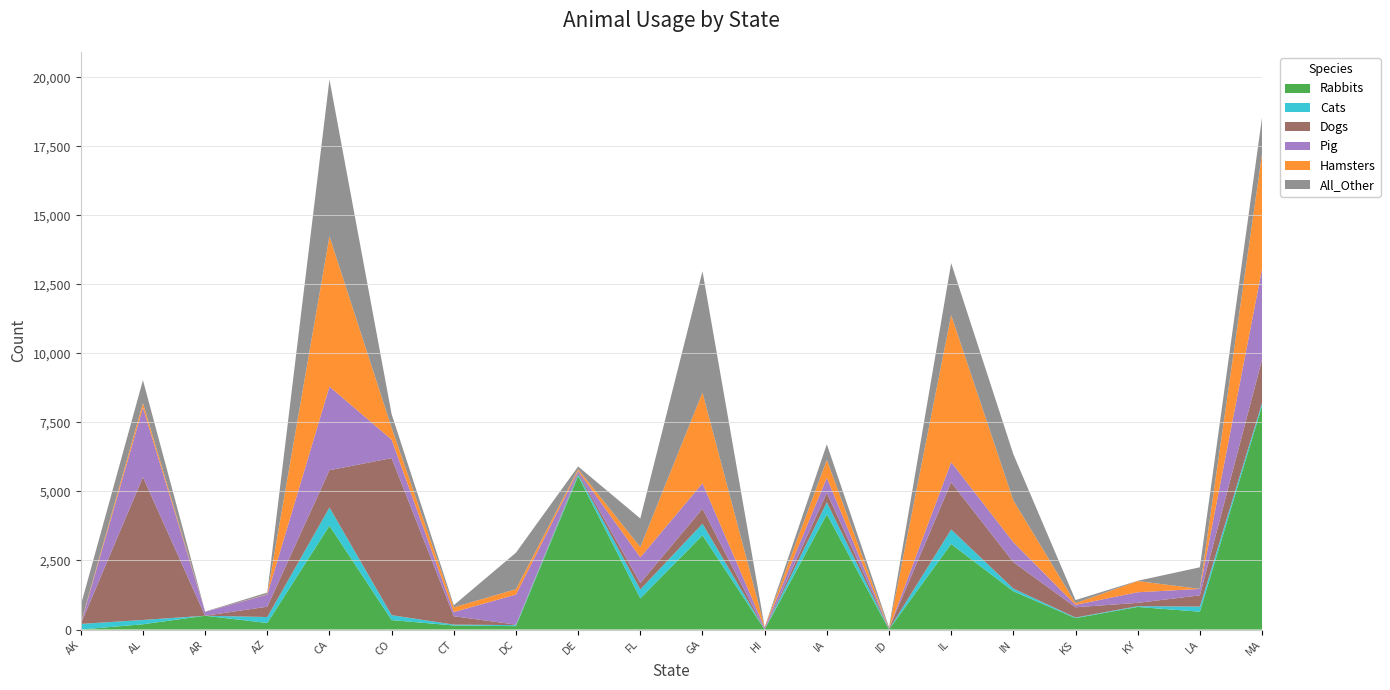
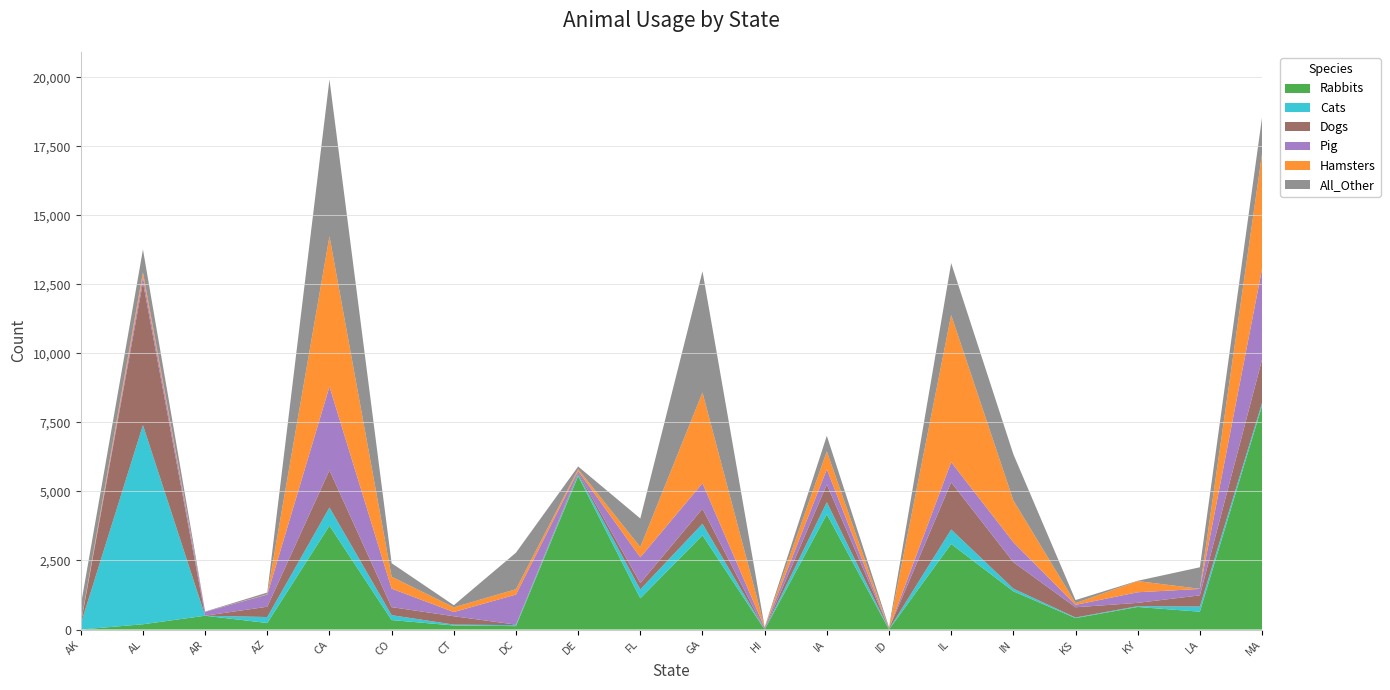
  {
    "Rabbits": {
      "AK": "0",
      "AL": "200",
      "AZ": "200",
      "CA": "3,800",
      "CO": "300",
      "FL": "1,100",
      "GA": "3,400",
      "IA": "4,200",
      "IL": "3,100",
      "IN": "1,400",
      "LA": "600",
      "MA": "8,100"
    },
    "Cats": {
-     "AL": "200",
+     "AL": "7,200",
      "AZ": "200",
      "CA": "700",
      "CO": "200",
      "FL": "300",
      "GA": "400",
      "IA": "400",
      "IL": "500",
      "IN": "100",
      "LA": "200",
      "MA": "100"
    },
    "Dogs": {
      "AL": "5,200",
      "AZ": "400",
      "CA": "1,400",
-     "CO": "5,700",
+     "CO": "300",
      "CT": "300",
      "FL": "200",
      "GA": "500",
-     "IA": "300",
+     "IA": "600",
      "IL": "1,700",
      "IN": "1,000",
      "KY": "100",
      "LA": "400",
      "MA": "1,600"
    },
    "Pig": {
-     "AL": "2,500",
+     "AL": "200",
      "CA": "3,000",
      "CO": "700",
      "CT": "200",
      "DC": "1,100",
      "FL": "900",
      "GA": "900",
      "IA": "600",
      "IL": "700",
      "IN": "700",
      "KY": "400",
      "MA": "3,300"
    },
    "Hamsters": {
      "AL": "200",
      "CA": "5,400",
      "CO": "400",
      "DC": "200",
      "FL": "400",
      "GA": "3,300",
      "IA": "600",
      "IL": "5,300",
      "IN": "1,500",
      "MA": "4,200"
    },
    "All_Other": {
      "AK": "600",
      "AL": "800",
      "CA": "5,700",
      "CO": "500",
      "DC": "1,300",
      "DE": "100",
      "FL": "1,000",
      "GA": "4,400",
      "IA": "600",
      "IL": "1,900",
      "IN": "1,700",
      "KS": "100",
      "LA": "800",
      "MA": "1,300"
    }
  }
